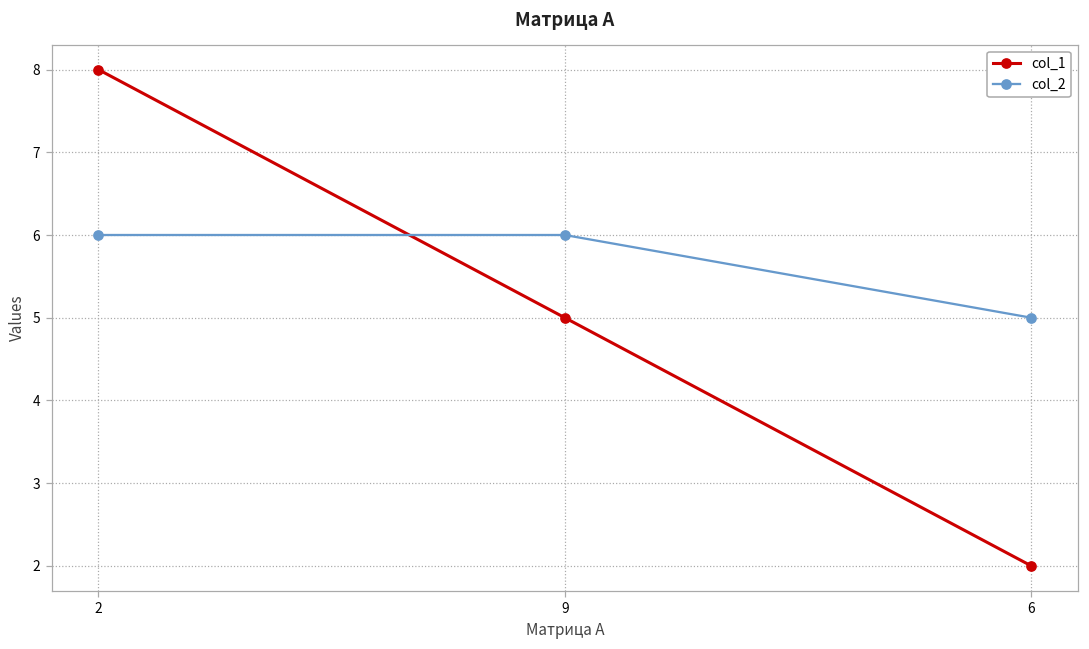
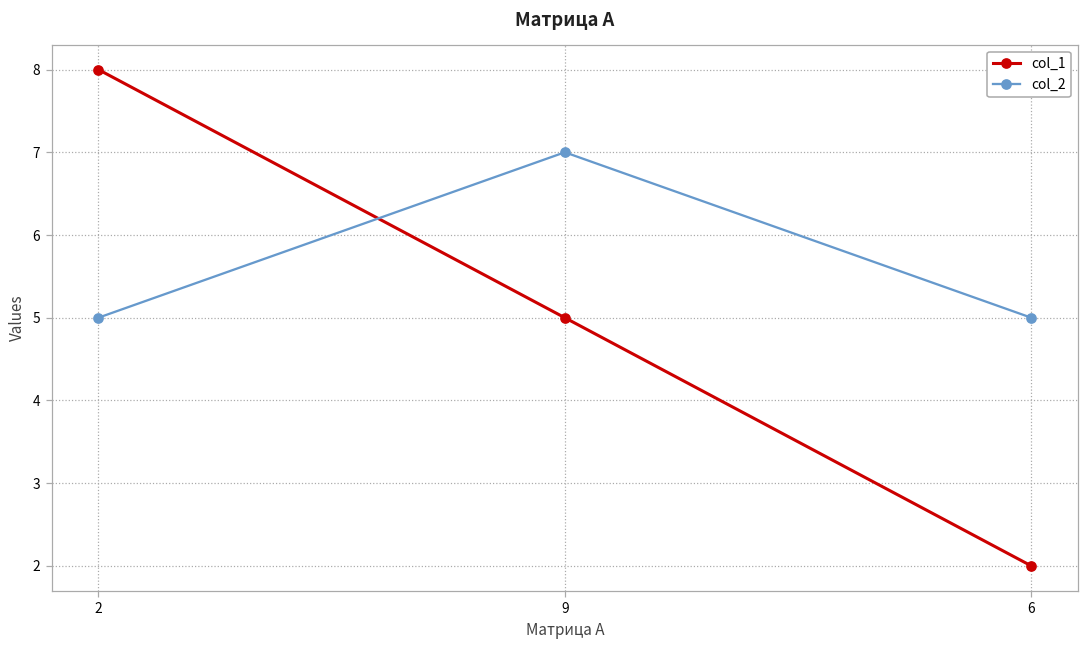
  {
    "col_1": {
      "2": 8,
      "9": 5,
      "6": 2
    },
    "col_2": {
-     "2": 6,
-     "9": 6,
+     "2": 5,
+     "9": 7,
      "6": 5
    }
  }
